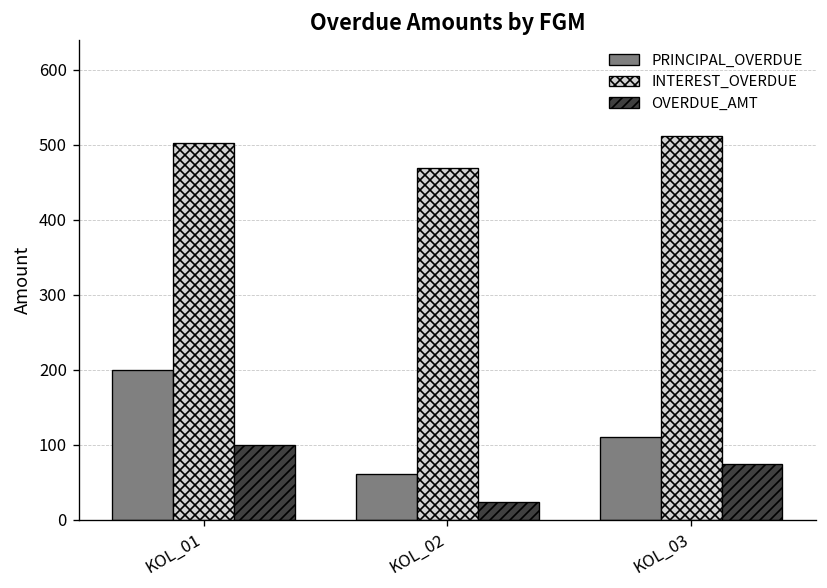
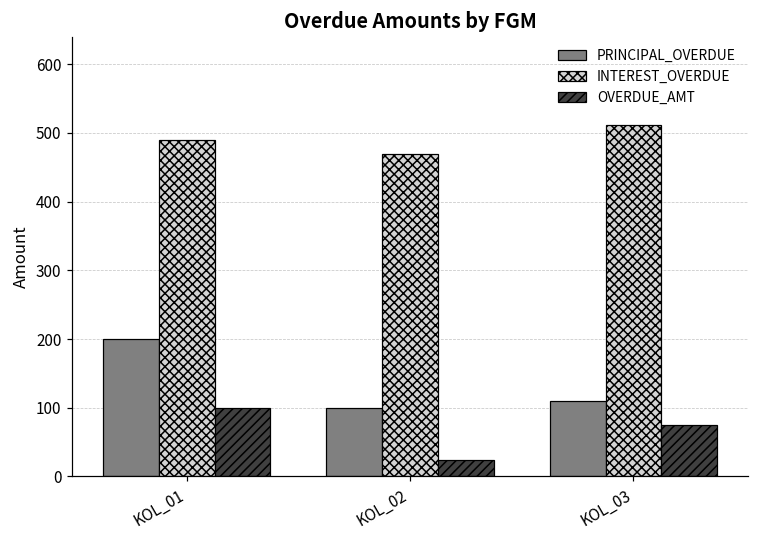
  {
    "PRINCIPAL_OVERDUE": {
      "KOL_01": 200,
-     "KOL_02": 60,
+     "KOL_02": 100,
      "KOL_03": 110
    },
    "INTEREST_OVERDUE": {
-     "KOL_01": 500,
+     "KOL_01": 490,
      "KOL_02": 470,
      "KOL_03": 510
    },
    "OVERDUE_AMT": {
      "KOL_01": 100,
      "KOL_02": 20,
      "KOL_03": 80
    }
  }
